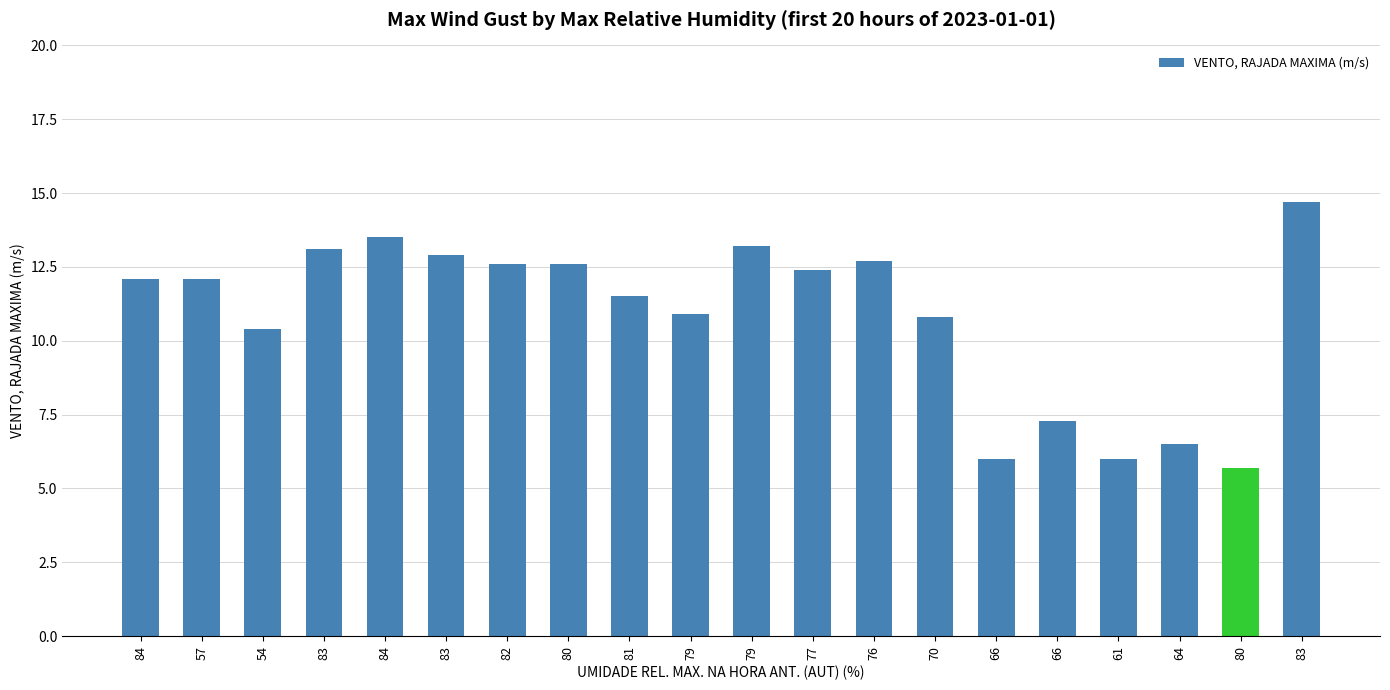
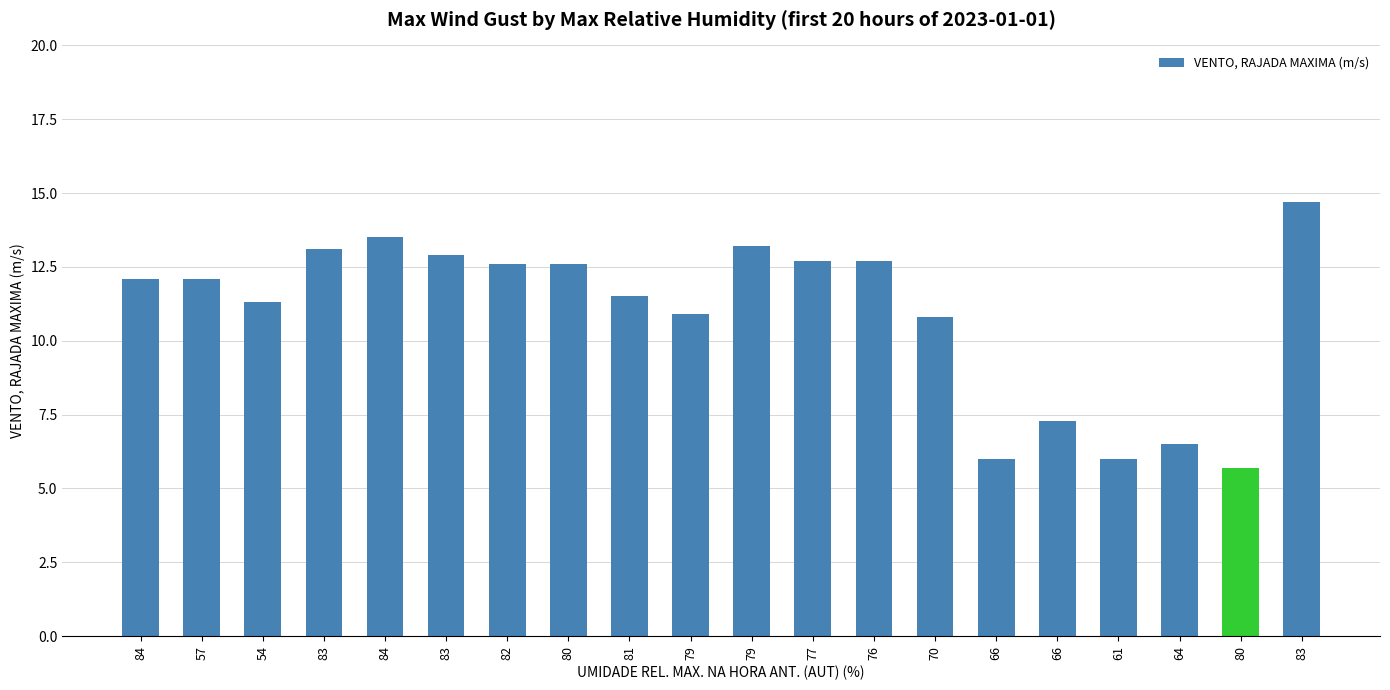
  {
    "57": 12.1,
-   "54": 10.4,
+   "54": 11.3,
    "82": 12.6,
    "81": 11.5,
-   "77": 12.4,
+   "77": 12.7,
    "76": 12.7,
    "70": 10.8,
    "61": 6.0,
    "64": 6.5
  }
